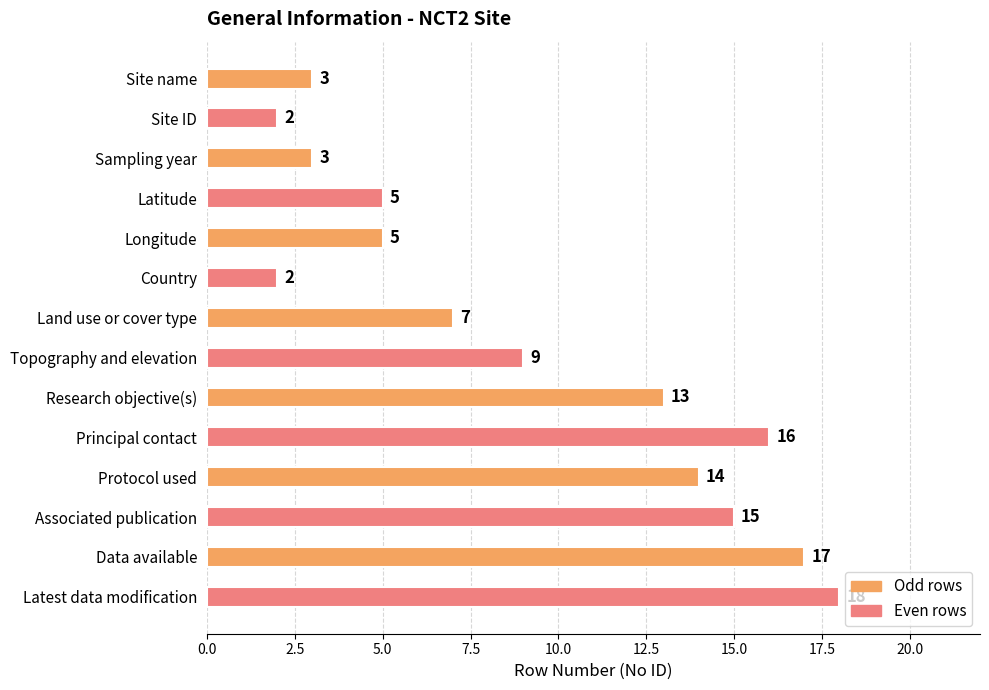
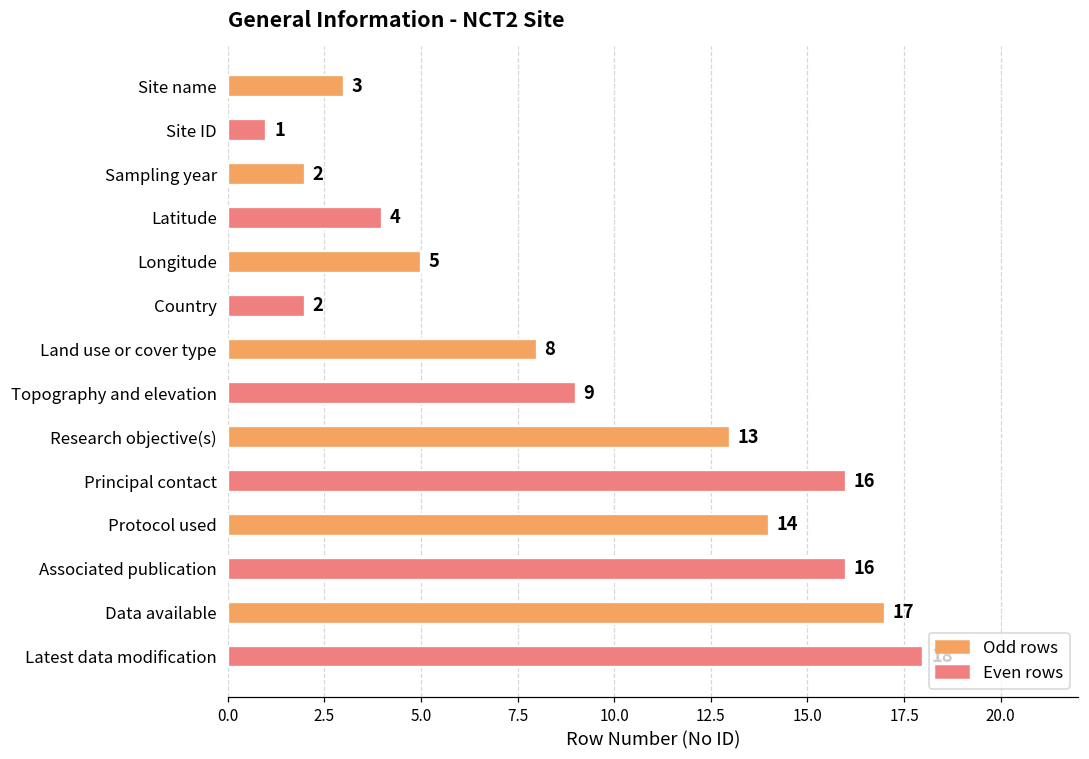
  {
    "Site name": 3,
-   "Site ID": 2,
-   "Sampling year": 3,
-   "Latitude": 5,
+   "Site ID": 1,
+   "Sampling year": 2,
+   "Latitude": 4,
    "Longitude": 5,
    "Country": 2,
-   "Land use or cover type": 7,
+   "Land use or cover type": 8,
    "Topography and elevation": 9,
    "Research objective(s)": 13,
    "Principal contact": 16,
    "Protocol used": 14,
-   "Associated publication": 15,
+   "Associated publication": 16,
    "Data available": 17
  }
